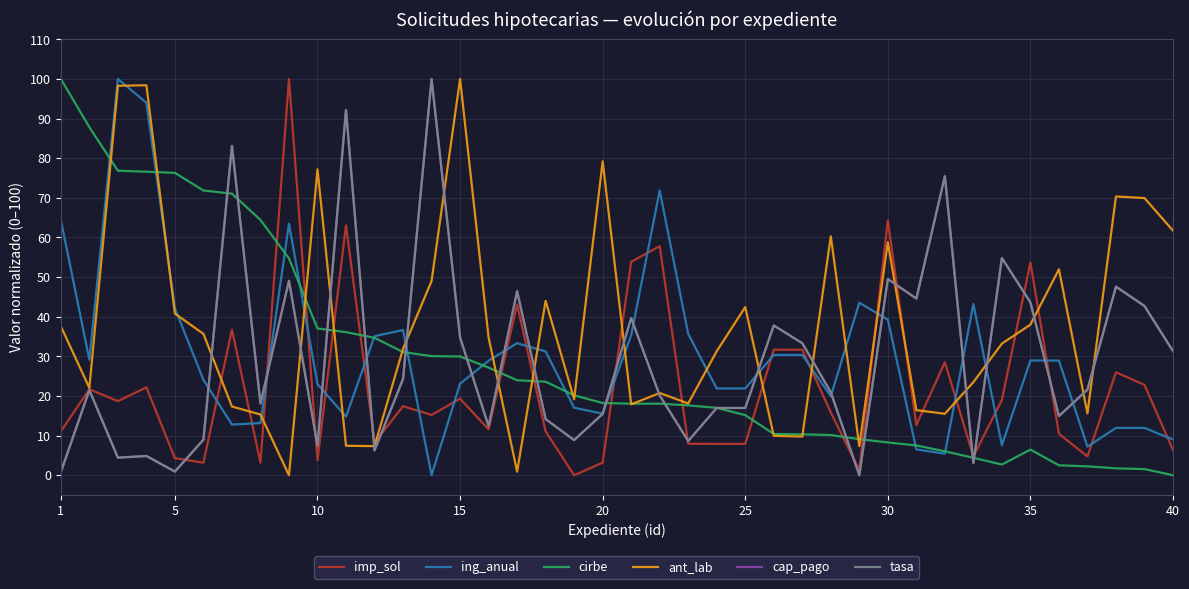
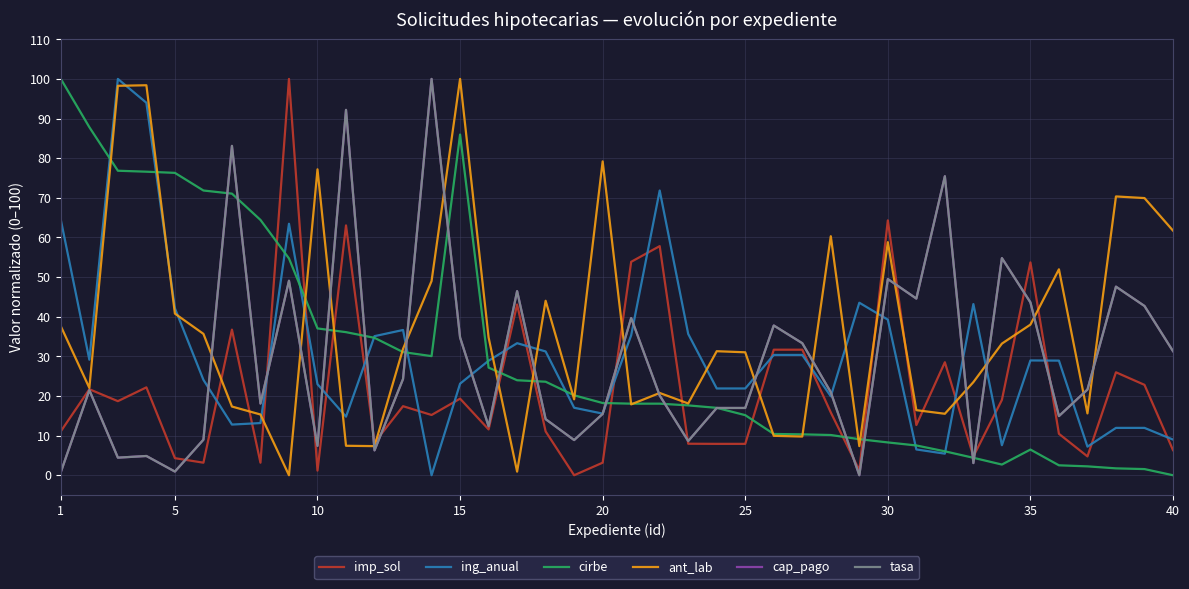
  {
    "imp_sol": {
      "1": 11,
      "5": 4,
-     "10": 4,
+     "10": 1,
      "15": 19,
      "20": 3,
      "25": 8,
      "30": 64,
      "35": 54,
      "40": 6
    },
    "ing_anual": {
      "1": 64,
      "5": 42,
      "10": 23,
      "15": 23,
      "25": 22,
      "30": 39,
      "35": 29,
      "40": 9
    },
    "cirbe": {
      "1": 100,
      "5": 76,
      "10": 37,
-     "15": 30,
+     "15": 86,
      "20": 18,
      "25": 15,
      "30": 8,
      "35": 6,
      "40": 0
    },
    "ant_lab": {
      "1": 38,
      "5": 41,
      "10": 77,
      "15": 100,
      "20": 79,
-     "25": 42,
+     "25": 31,
      "30": 59,
      "35": 38,
      "40": 62
    },
    "tasa": {
      "1": 1,
      "5": 1,
      "10": 7,
      "15": 35,
      "25": 17,
      "30": 50,
      "35": 44,
      "40": 31
    }
  }
